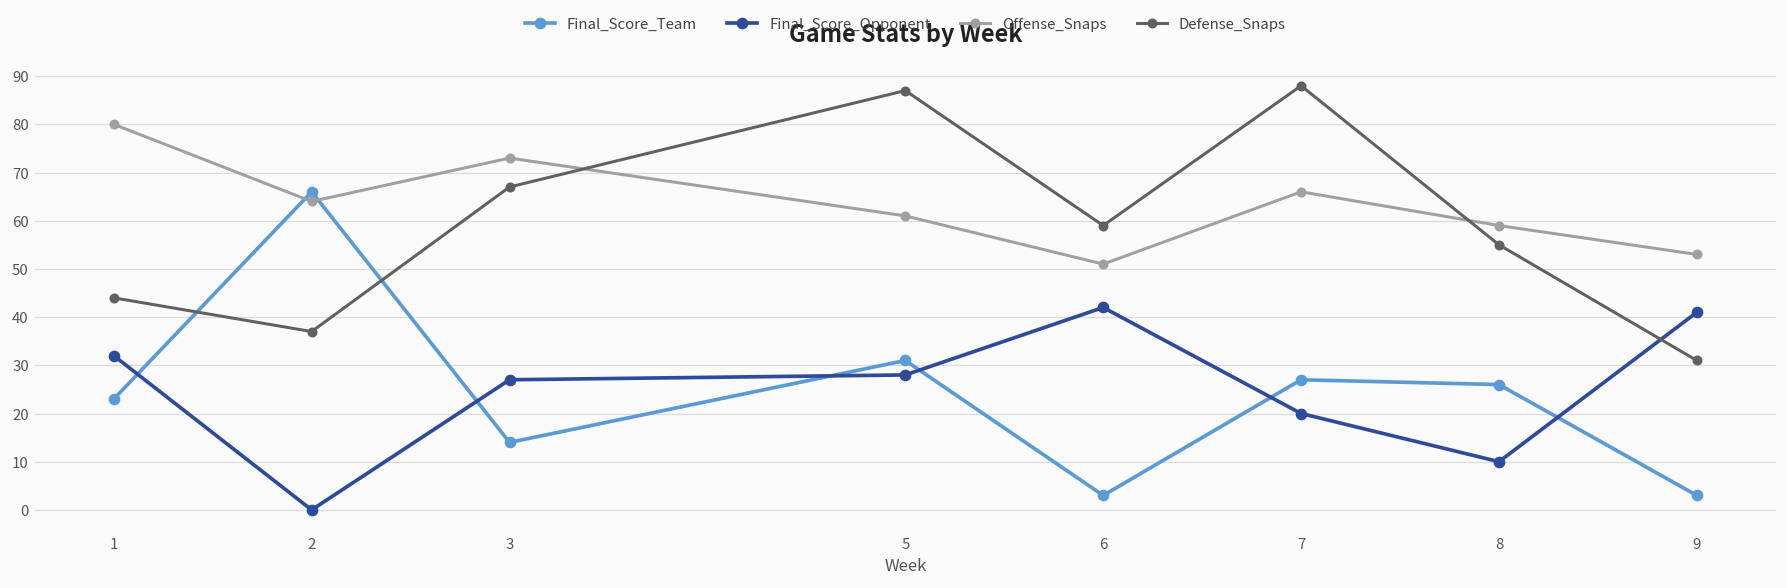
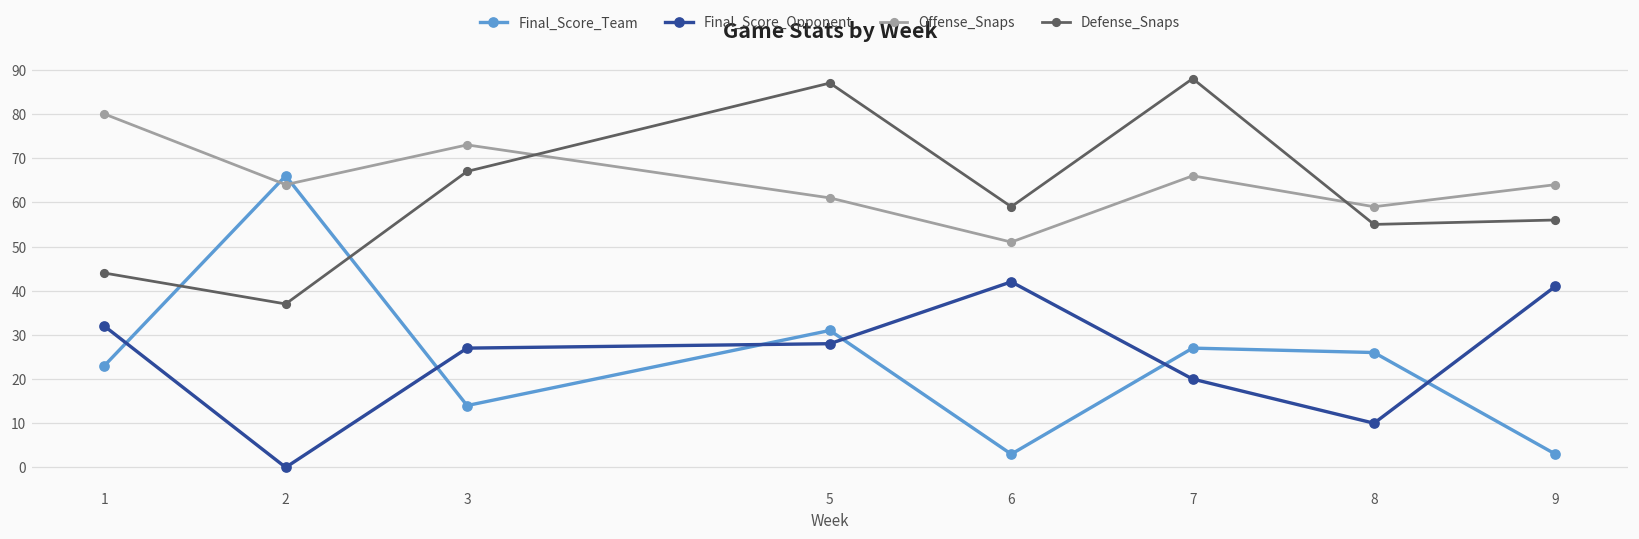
  {
    "Final_Score_Team": {
      "1": 23,
      "2": 66,
      "3": 14,
      "5": 31,
      "6": 3,
      "7": 27,
      "8": 26,
      "9": 3
    },
    "Final_Score_Opponent": {
      "1": 32,
      "2": 0,
      "3": 27,
      "5": 28,
      "6": 42,
      "7": 20,
      "8": 10,
      "9": 41
    },
    "Offense_Snaps": {
      "1": 80,
      "2": 64,
      "3": 73,
      "5": 61,
      "6": 51,
      "7": 66,
      "8": 59,
-     "9": 53
+     "9": 64
    },
    "Defense_Snaps": {
      "1": 44,
      "2": 37,
      "3": 67,
      "5": 87,
      "6": 59,
      "7": 88,
      "8": 55,
-     "9": 31
+     "9": 56
    }
  }
